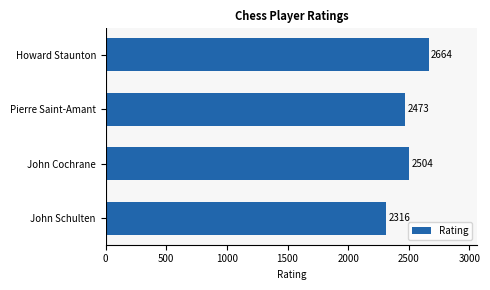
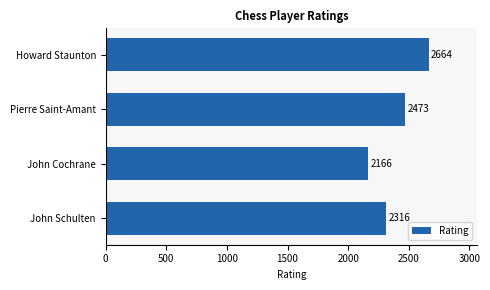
  {
    "Howard Staunton": 2664,
    "Pierre Saint-Amant": 2473,
-   "John Cochrane": 2504
+   "John Cochrane": 2166
  }
